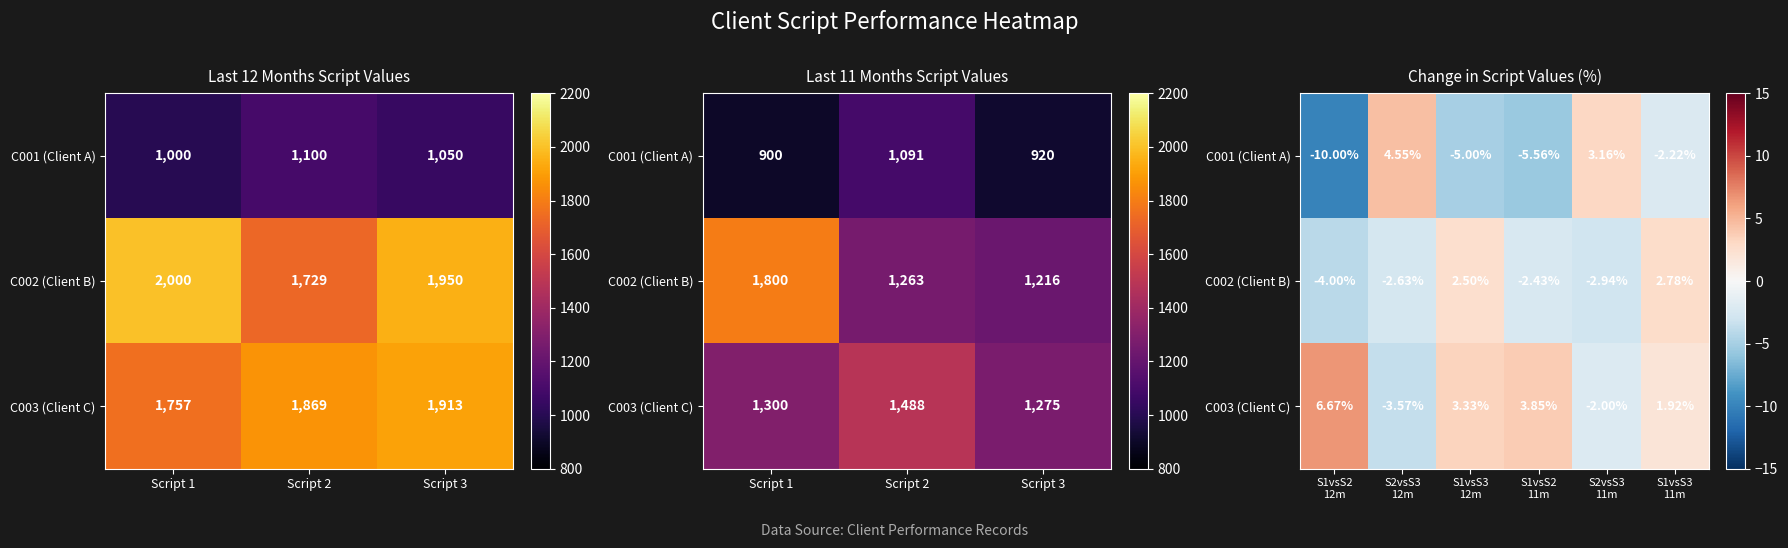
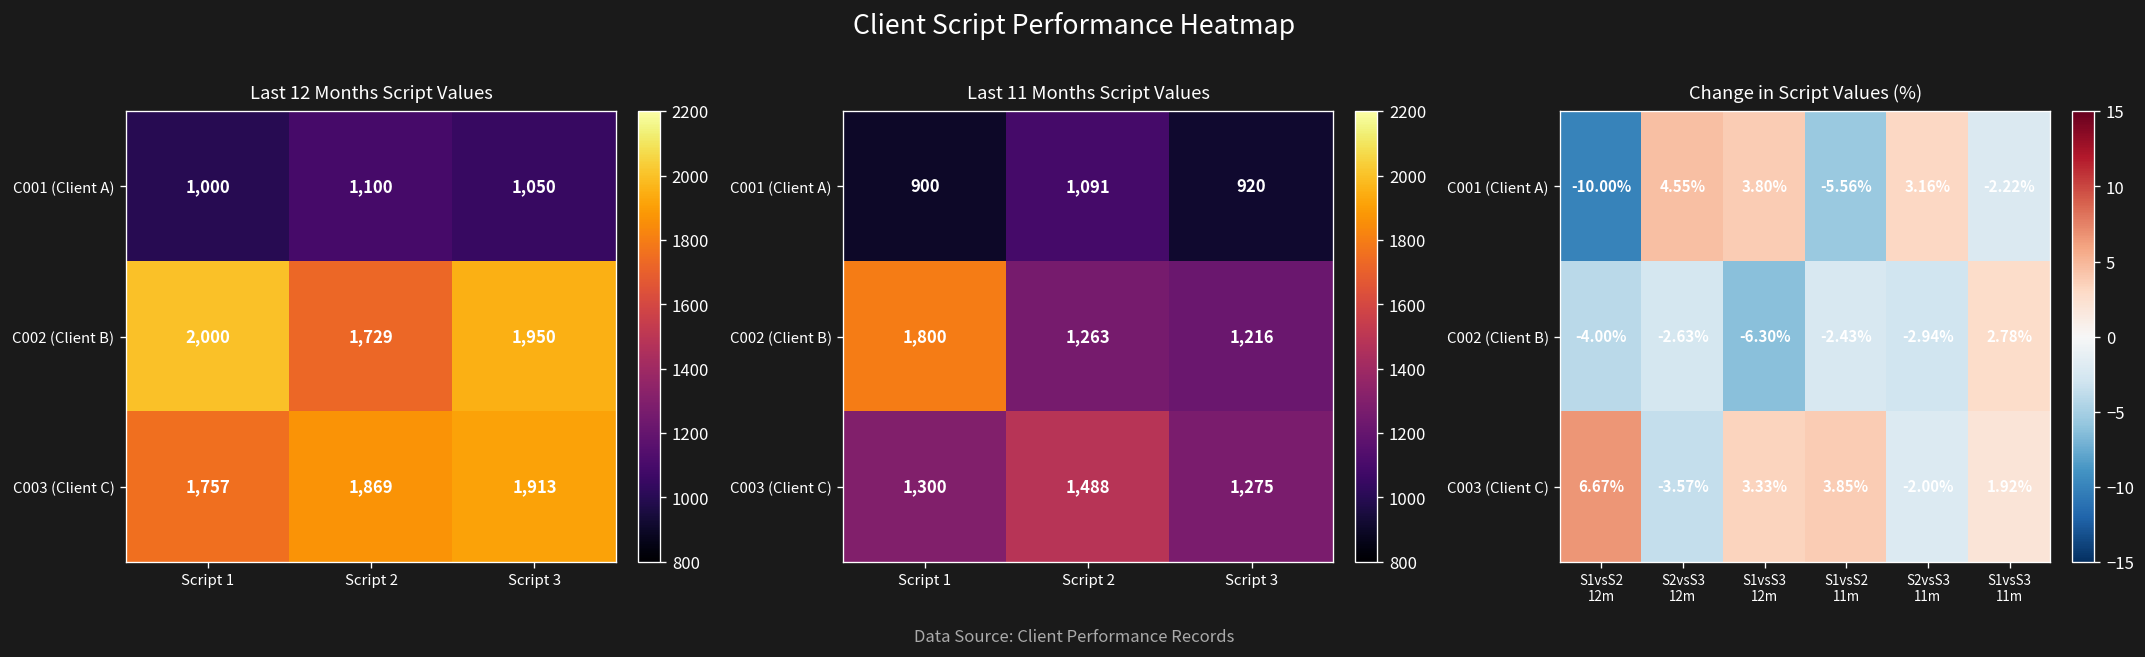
  {
    "Last 12 Months Script Values": {
      "C001 (Client A)": {
        "Script 1": "1,000",
        "Script 2": "1,100",
        "Script 3": "1,050"
      },
      "C002 (Client B)": {
        "Script 1": "2,000",
        "Script 2": "1,729",
        "Script 3": "1,950"
      },
      "C003 (Client C)": {
        "Script 1": "1,757",
        "Script 2": "1,869",
        "Script 3": "1,913"
      }
    },
    "Last 11 Months Script Values": {
      "C001 (Client A)": {
        "Script 1": "900",
        "Script 2": "1,091",
        "Script 3": "920"
      },
      "C002 (Client B)": {
        "Script 1": "1,800",
        "Script 2": "1,263",
        "Script 3": "1,216"
      },
      "C003 (Client C)": {
        "Script 1": "1,300",
        "Script 2": "1,488",
        "Script 3": "1,275"
      }
    },
    "Change in Script Values (%)": {
      "C001 (Client A)": {
        "S1vsS2 12m": "-10.00%",
        "S2vsS3 12m": "4.55%",
-       "S1vsS3 12m": "-5.00%",
+       "S1vsS3 12m": "3.80%",
        "S1vsS2 11m": "-5.56%",
        "S2vsS3 11m": "3.16%"
      },
      "C002 (Client B)": {
        "S1vsS2 12m": "-4.00%",
-       "S1vsS3 12m": "2.50%",
+       "S1vsS3 12m": "-6.30%",
        "S1vsS3 11m": "2.78%"
      },
      "C003 (Client C)": {
        "S1vsS2 12m": "6.67%",
        "S2vsS3 12m": "-3.57%",
        "S1vsS3 12m": "3.33%",
        "S1vsS2 11m": "3.85%"
      }
    }
  }
